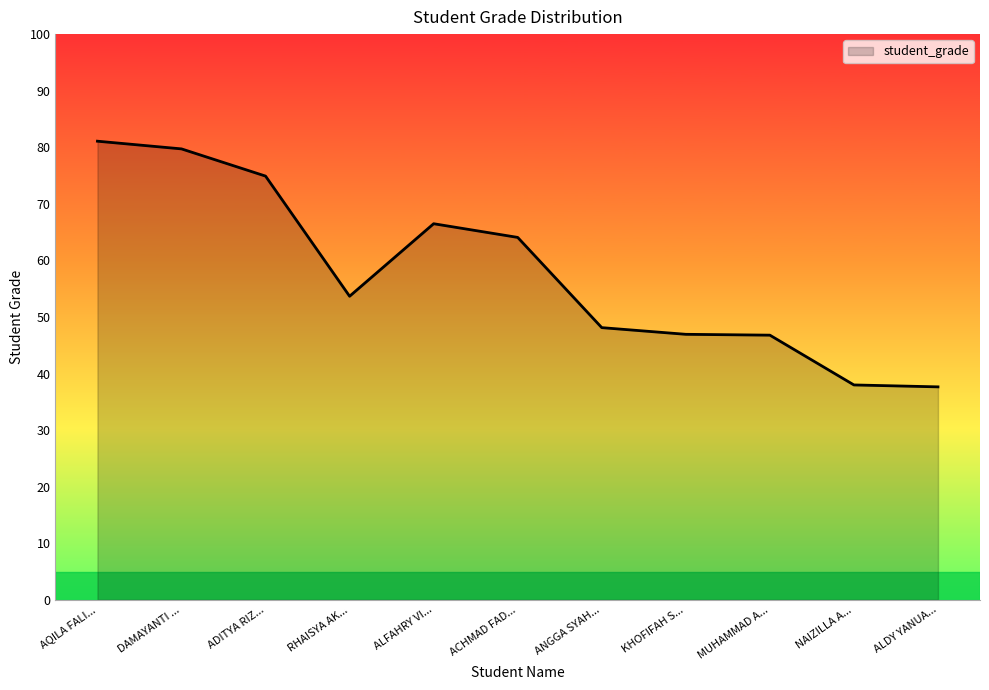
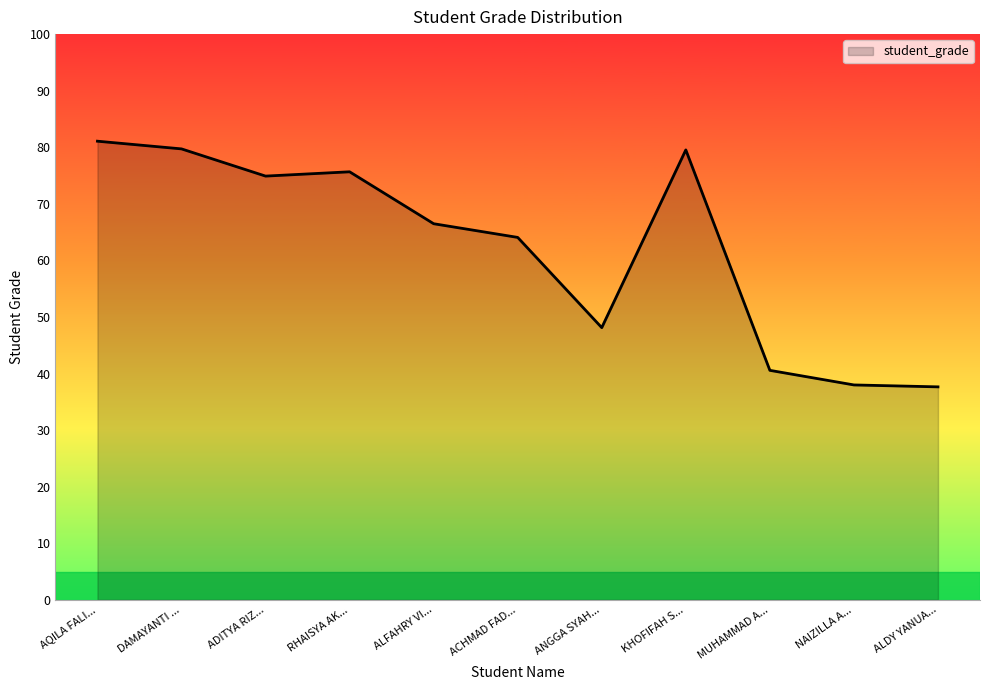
  {
    "AQILA FALI...": 81,
    "DAMAYANTI ...": 80,
    "ADITYA RIZ...": 75,
-   "RHAISYA AK...": 54,
+   "RHAISYA AK...": 76,
    "ALFAHRY VI...": 66,
    "ACHMAD FAD...": 64,
    "ANGGA SYAH...": 48,
-   "KHOFIFAH S...": 47,
-   "MUHAMMAD A...": 47,
+   "KHOFIFAH S...": 80,
+   "MUHAMMAD A...": 41,
    "NAIZILLA A...": 38,
    "ALDY YANUA...": 38
  }
